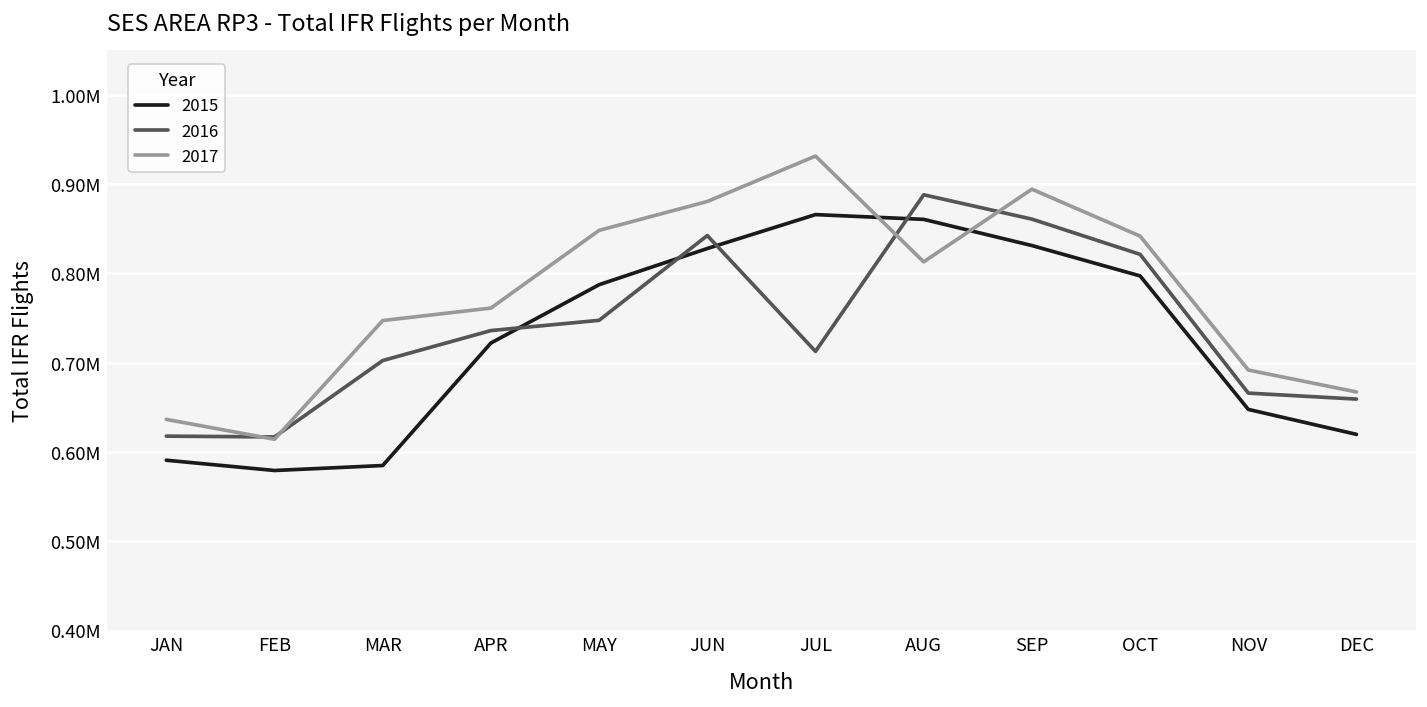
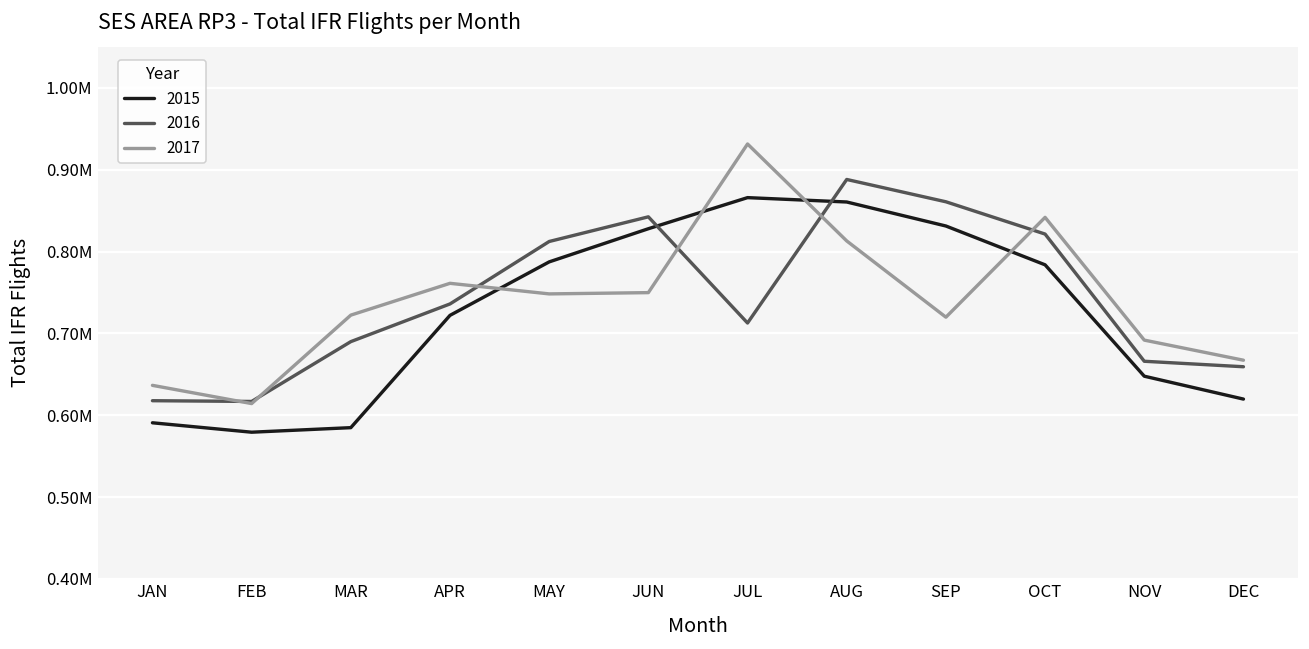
  {
    "2015": {
      "JAN": 590000,
      "FEB": 580000,
      "MAR": 580000,
      "APR": 720000,
      "MAY": 790000,
      "JUN": 830000,
      "JUL": 870000,
      "AUG": 860000,
      "SEP": 830000,
-     "OCT": 800000,
+     "OCT": 780000,
      "NOV": 650000,
      "DEC": 620000
    },
    "2016": {
      "JAN": 620000,
-     "MAR": 700000,
+     "MAR": 690000,
      "APR": 740000,
-     "MAY": 750000,
+     "MAY": 810000,
      "JUN": 840000,
      "JUL": 710000,
      "AUG": 890000,
      "SEP": 860000,
      "OCT": 820000,
      "NOV": 670000,
      "DEC": 660000
    },
    "2017": {
      "JAN": 640000,
-     "MAR": 750000,
+     "MAR": 720000,
      "APR": 760000,
-     "MAY": 850000,
-     "JUN": 880000,
+     "MAY": 750000,
+     "JUN": 750000,
      "JUL": 930000,
      "AUG": 810000,
-     "SEP": 890000,
+     "SEP": 720000,
      "OCT": 840000,
      "NOV": 690000,
      "DEC": 670000
    }
  }
